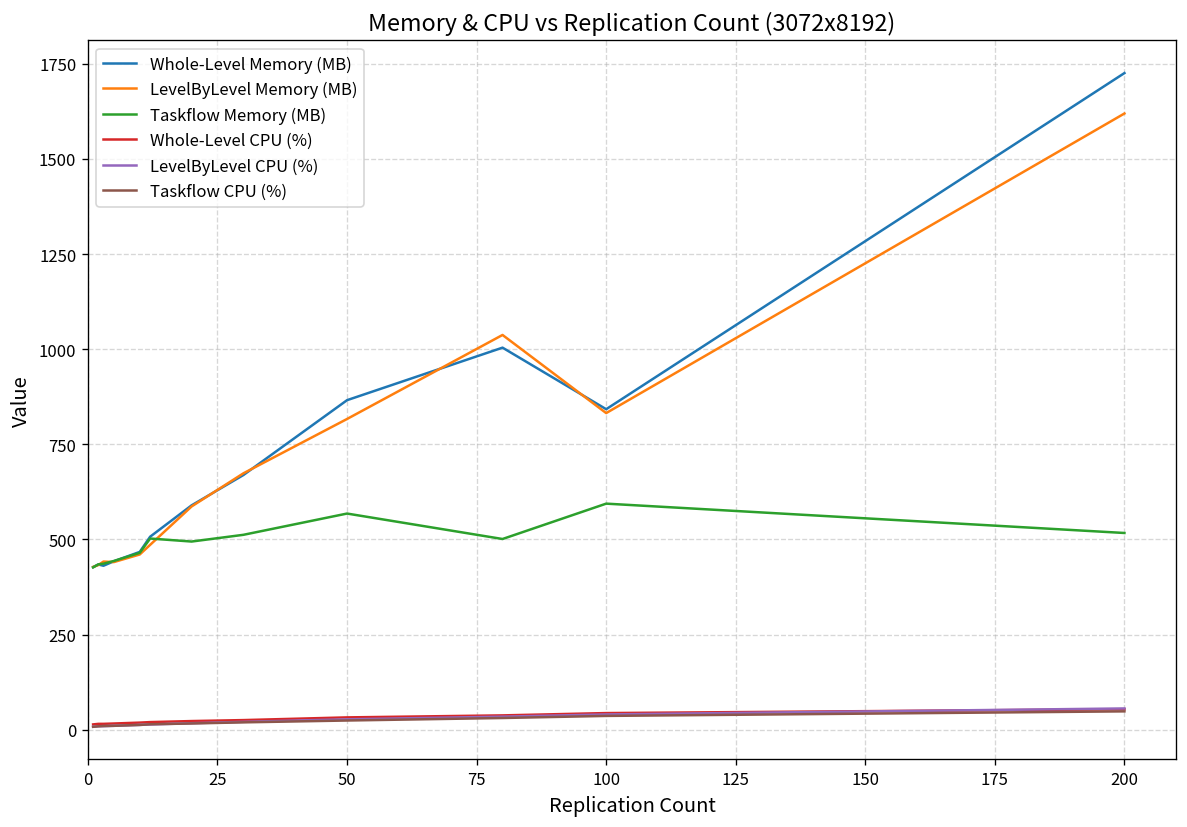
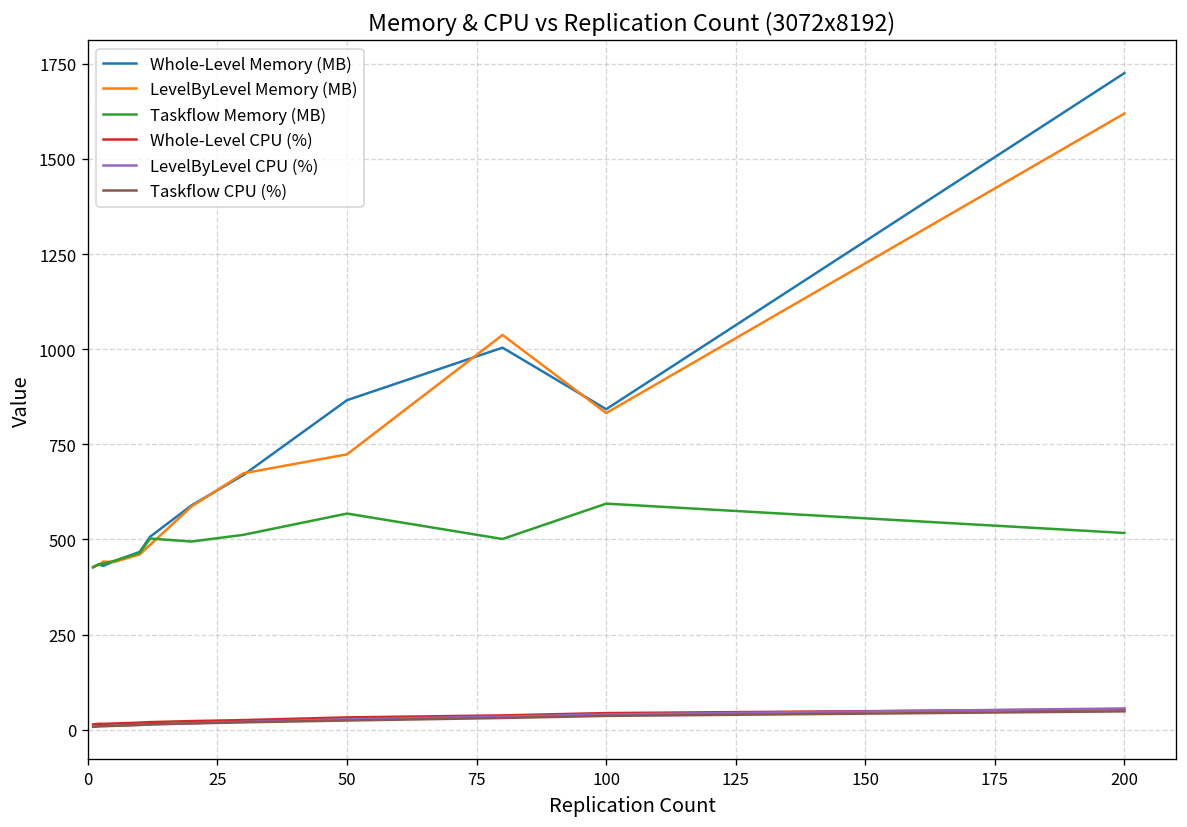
  {
    "Whole-Level Memory (MB)": {
      "50": 870,
      "100": 840,
      "200": 1730
    },
    "LevelByLevel Memory (MB)": {
-     "50": 820,
+     "50": 720,
      "100": 830,
      "200": 1620
    },
    "Taskflow Memory (MB)": {
      "50": 570,
      "100": 590,
      "200": 520
    }
  }
